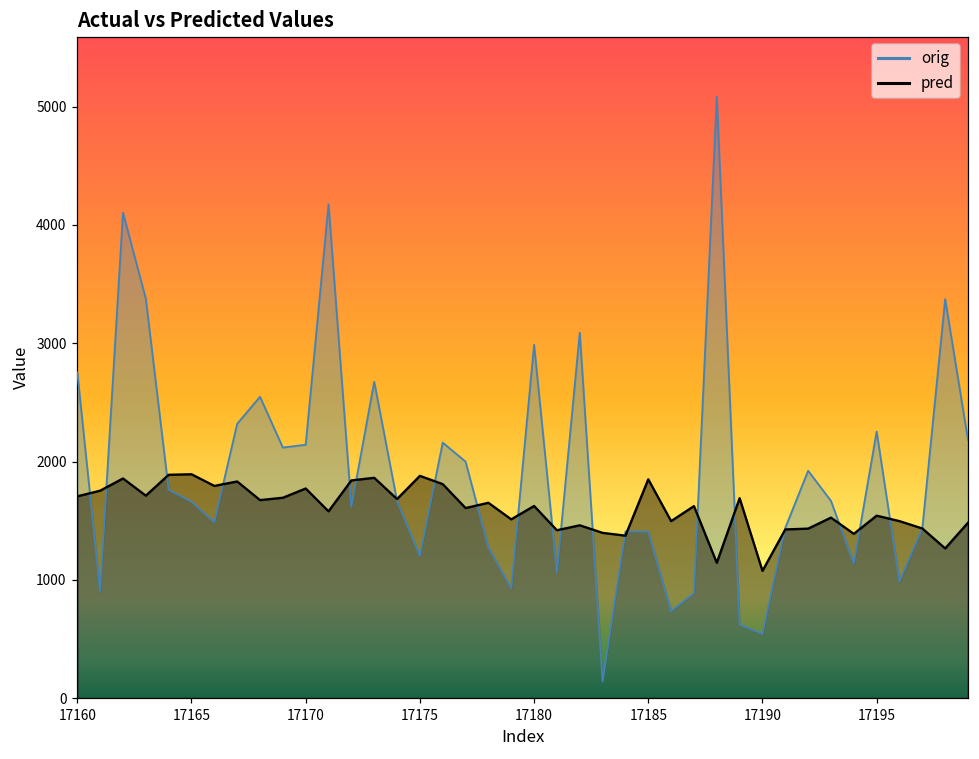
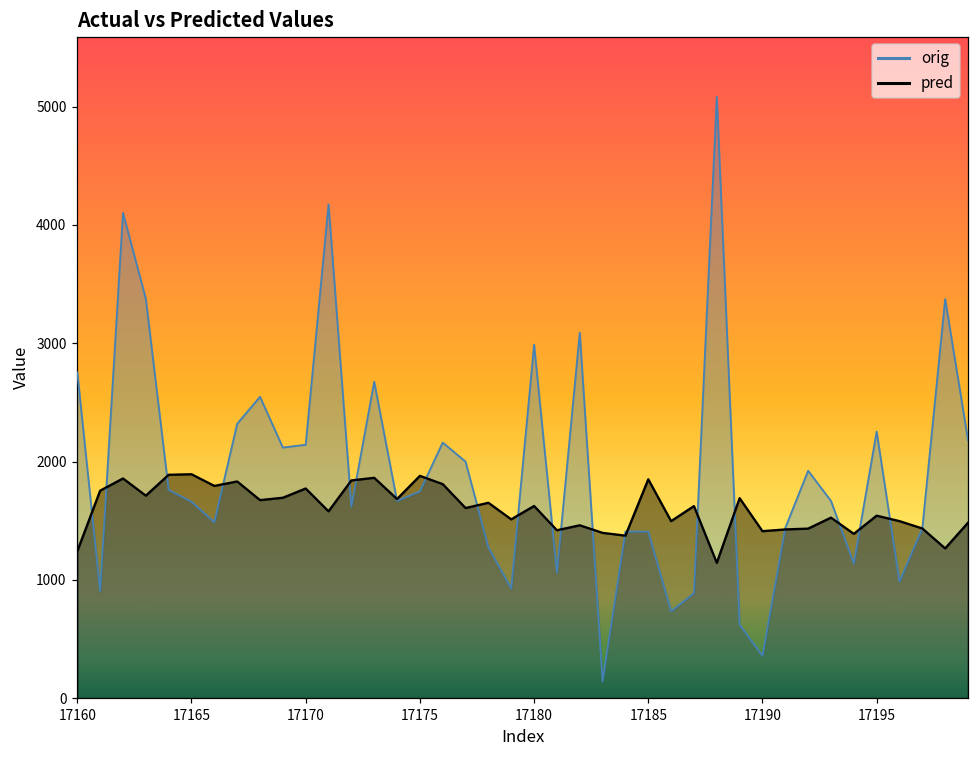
  {
    "orig": {
      "17160": 2750,
      "17165": 1660,
      "17170": 2140,
-     "17175": 1200,
+     "17175": 1750,
      "17180": 2990,
      "17185": 1410,
-     "17190": 540,
+     "17190": 360,
      "17195": 2250
    },
    "pred": {
-     "17160": 1710,
+     "17160": 1240,
      "17165": 1890,
      "17170": 1770,
      "17175": 1880,
      "17180": 1620,
      "17185": 1850,
-     "17190": 1080,
+     "17190": 1410,
      "17195": 1540
    }
  }
